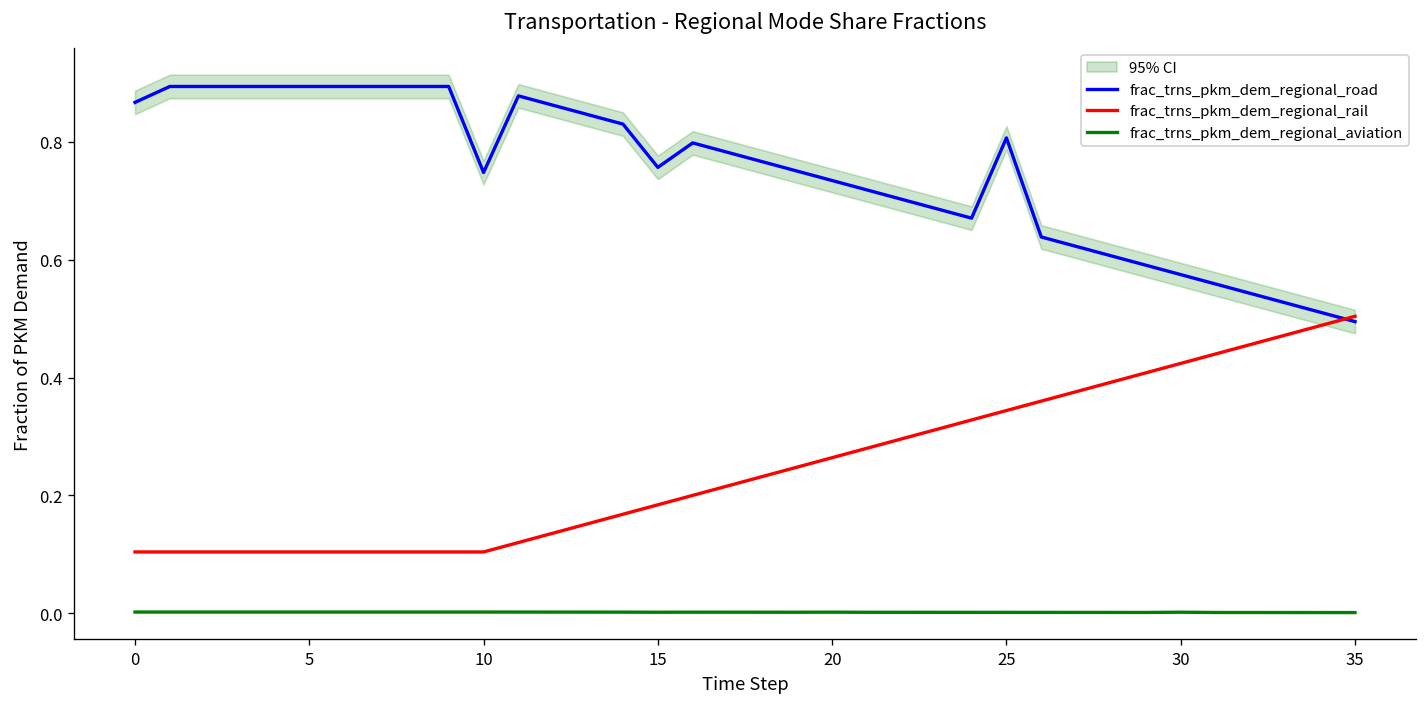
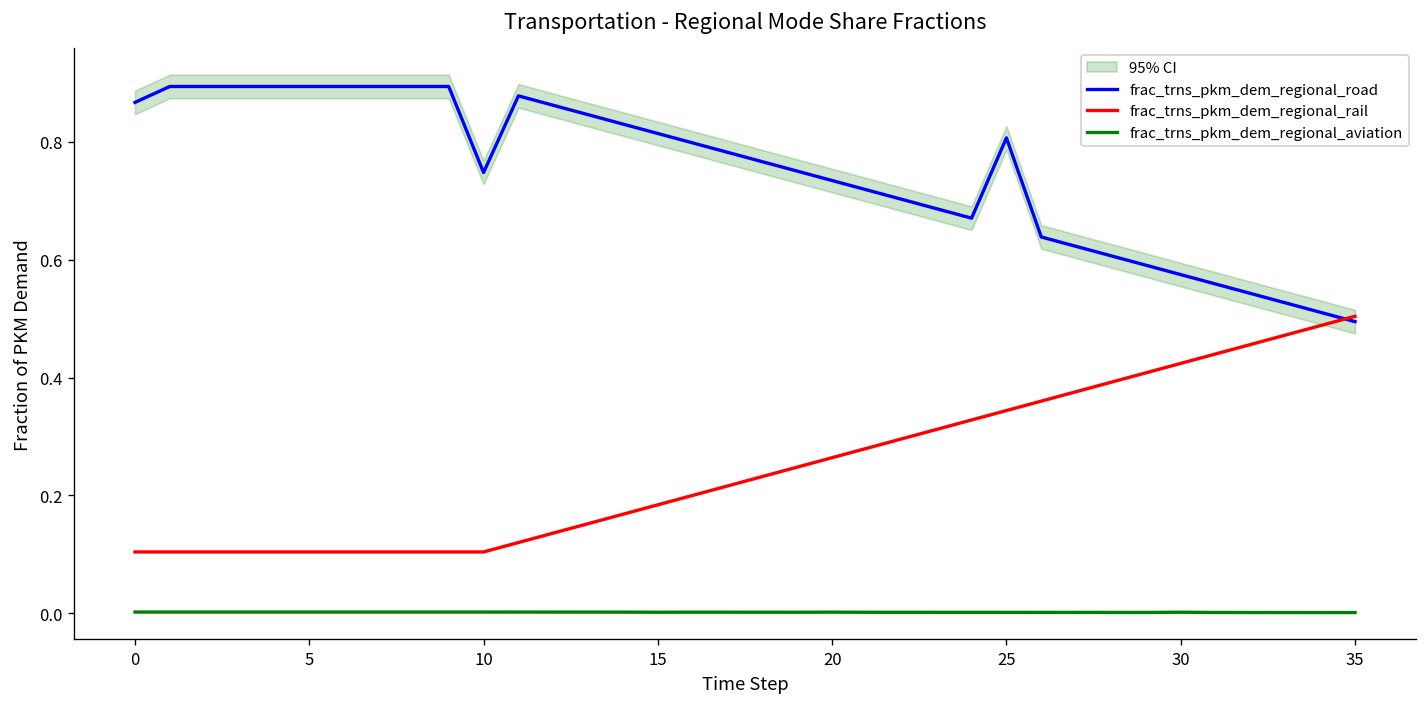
  {
    "frac_trns_pkm_dem_regional_road": {
      "0": 0.87,
      "5": 0.89,
      "10": 0.75,
-     "15": 0.76,
+     "15": 0.81,
      "20": 0.73,
      "25": 0.81,
      "30": 0.57,
      "35": 0.49
    },
    "frac_trns_pkm_dem_regional_rail": {
      "0": 0.10,
      "5": 0.10,
      "10": 0.10,
      "15": 0.18,
      "20": 0.26,
      "25": 0.34,
      "30": 0.42,
      "35": 0.50
    }
  }
